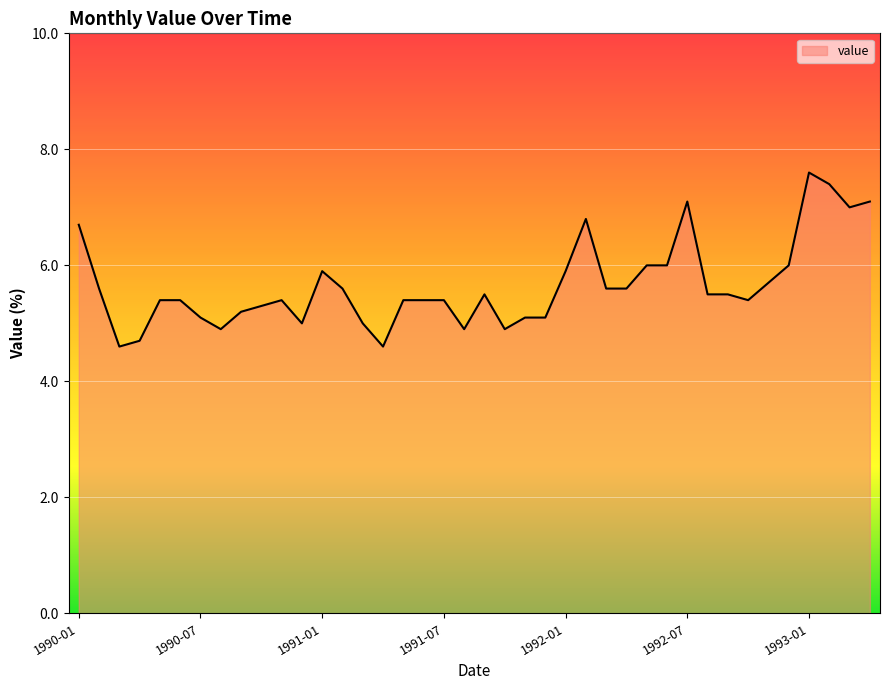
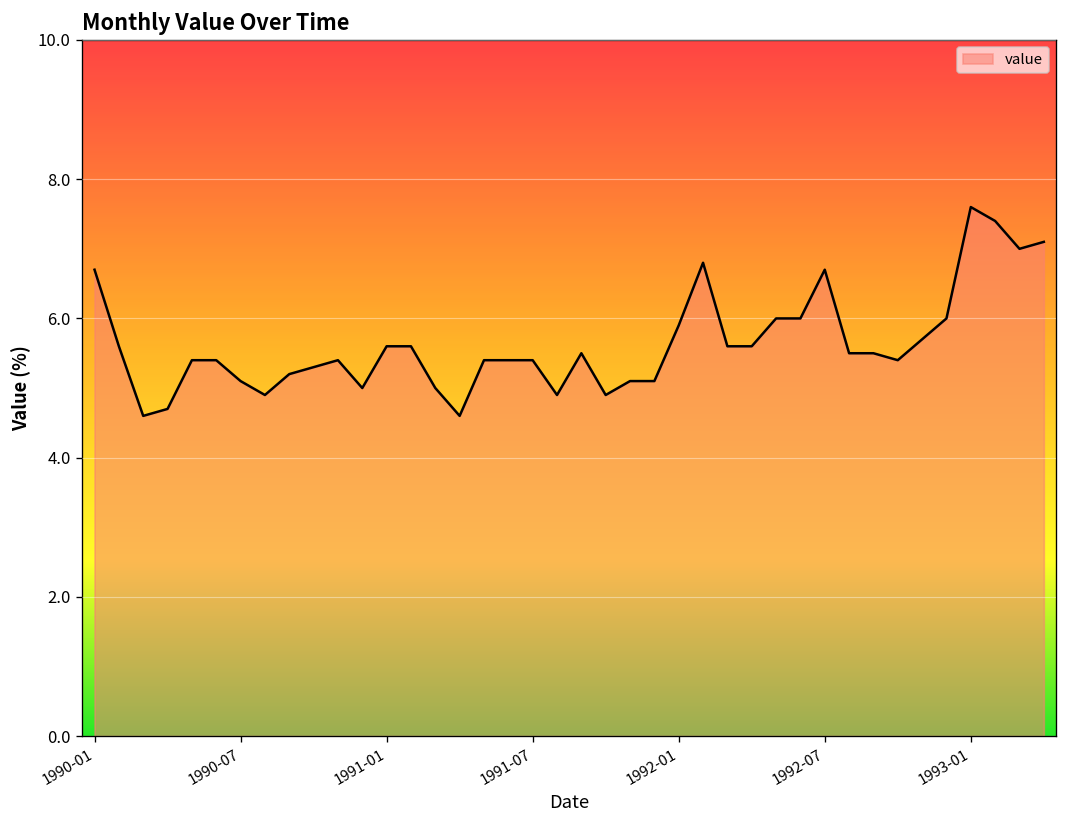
  {
    "1990-01": 6.7,
    "1990-07": 5.1,
-   "1991-01": 5.9,
+   "1991-01": 5.6,
    "1991-07": 5.4,
    "1992-01": 5.9,
-   "1992-07": 7.1,
+   "1992-07": 6.7,
    "1993-01": 7.6
  }
